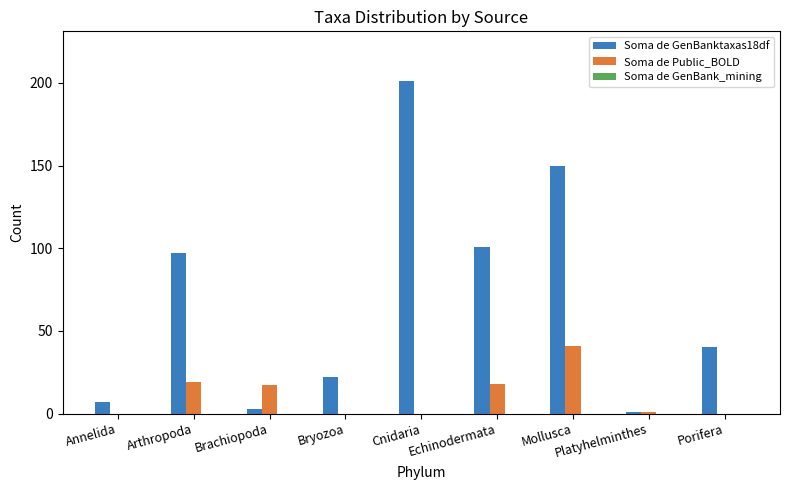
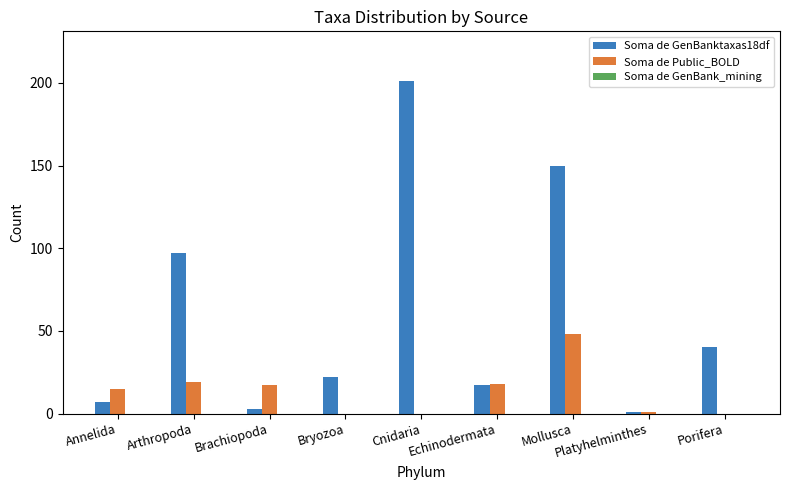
  {
    "Soma de GenBanktaxas18df": {
      "Annelida": 7,
      "Arthropoda": 97,
      "Brachiopoda": 3,
      "Bryozoa": 22,
      "Cnidaria": 201,
-     "Echinodermata": 101,
+     "Echinodermata": 17,
      "Mollusca": 150,
      "Porifera": 40
    },
    "Soma de Public_BOLD": {
-     "Annelida": 0,
+     "Annelida": 15,
      "Arthropoda": 19,
      "Brachiopoda": 17,
      "Bryozoa": 0,
      "Cnidaria": 0,
      "Echinodermata": 18,
-     "Mollusca": 41,
+     "Mollusca": 48,
      "Porifera": 0
    },
    "Soma de GenBank_mining": {
      "Annelida": 0,
      "Arthropoda": 0,
      "Brachiopoda": 0,
      "Bryozoa": 0,
      "Cnidaria": 0,
      "Echinodermata": 0,
      "Mollusca": 0,
      "Platyhelminthes": 0,
      "Porifera": 0
    }
  }
